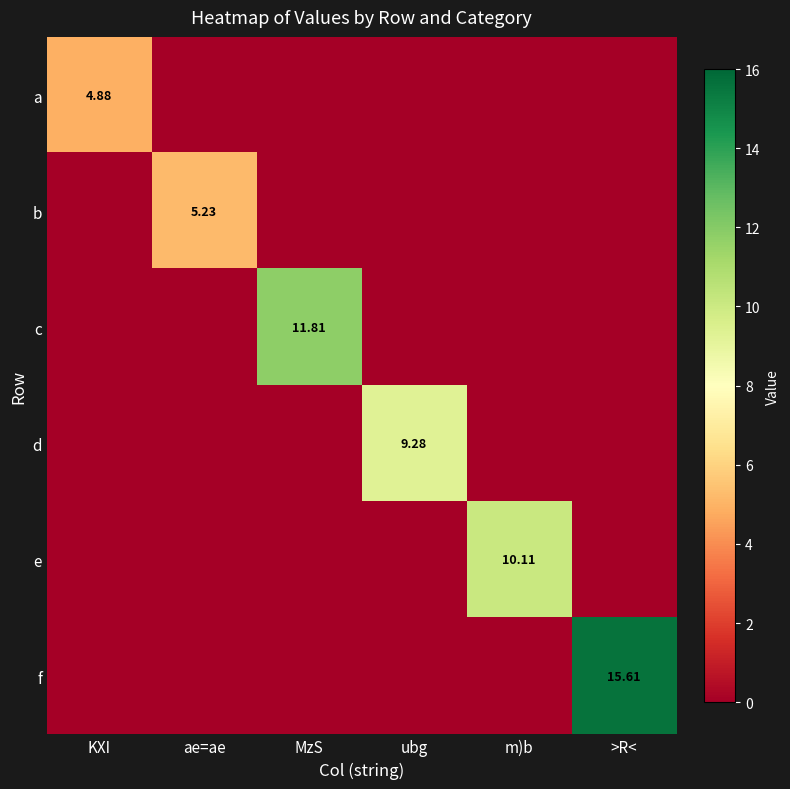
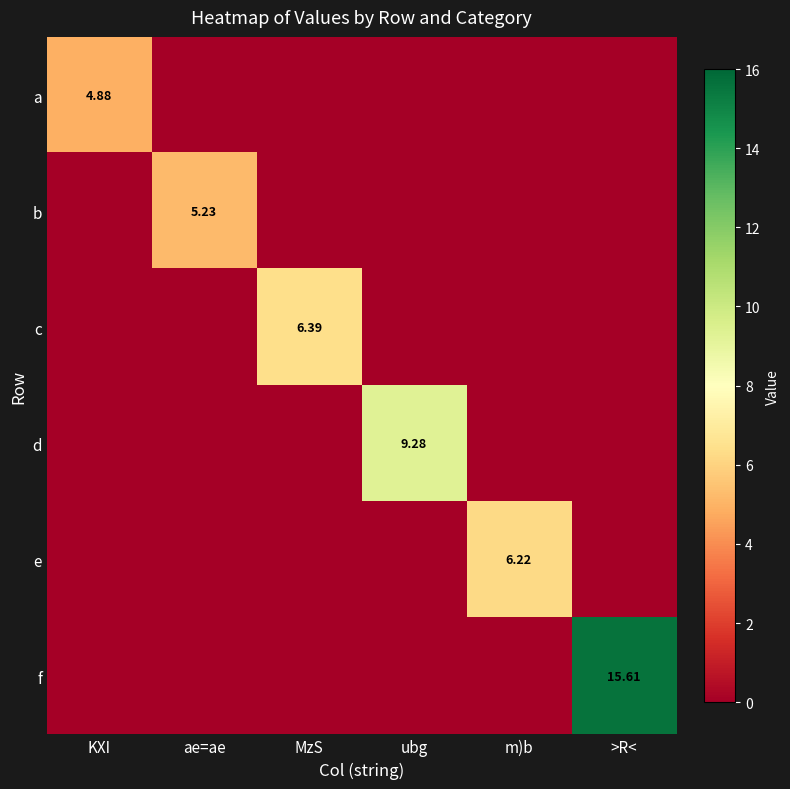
  {
    "a": {
      "KXI": 4.88
    },
    "b": {
      "ae=ae": 5.23
    },
    "c": {
-     "MzS": 11.81
+     "MzS": 6.39
    },
    "d": {
      "ubg": 9.28
    },
    "e": {
-     "m)b": 10.11
+     "m)b": 6.22
    },
    "f": {
      ">R<": 15.61
    }
  }
